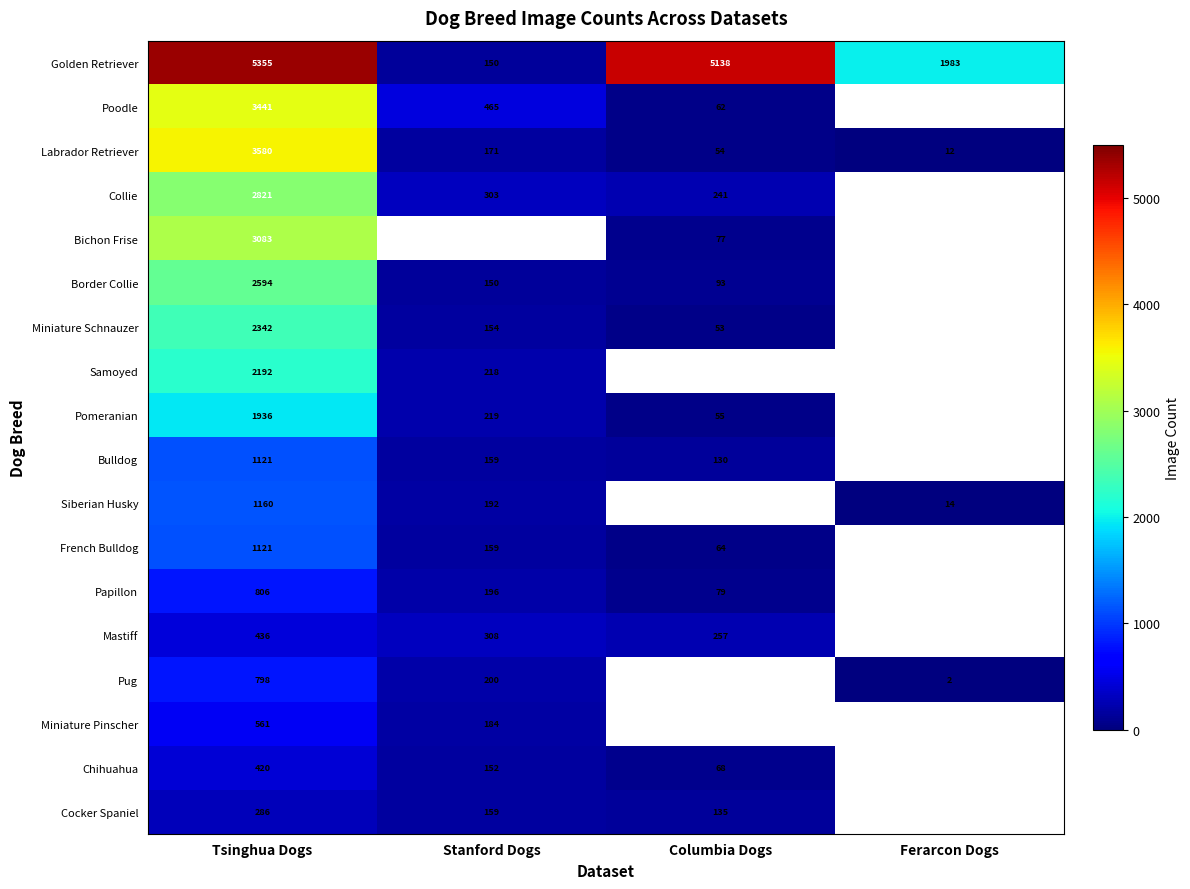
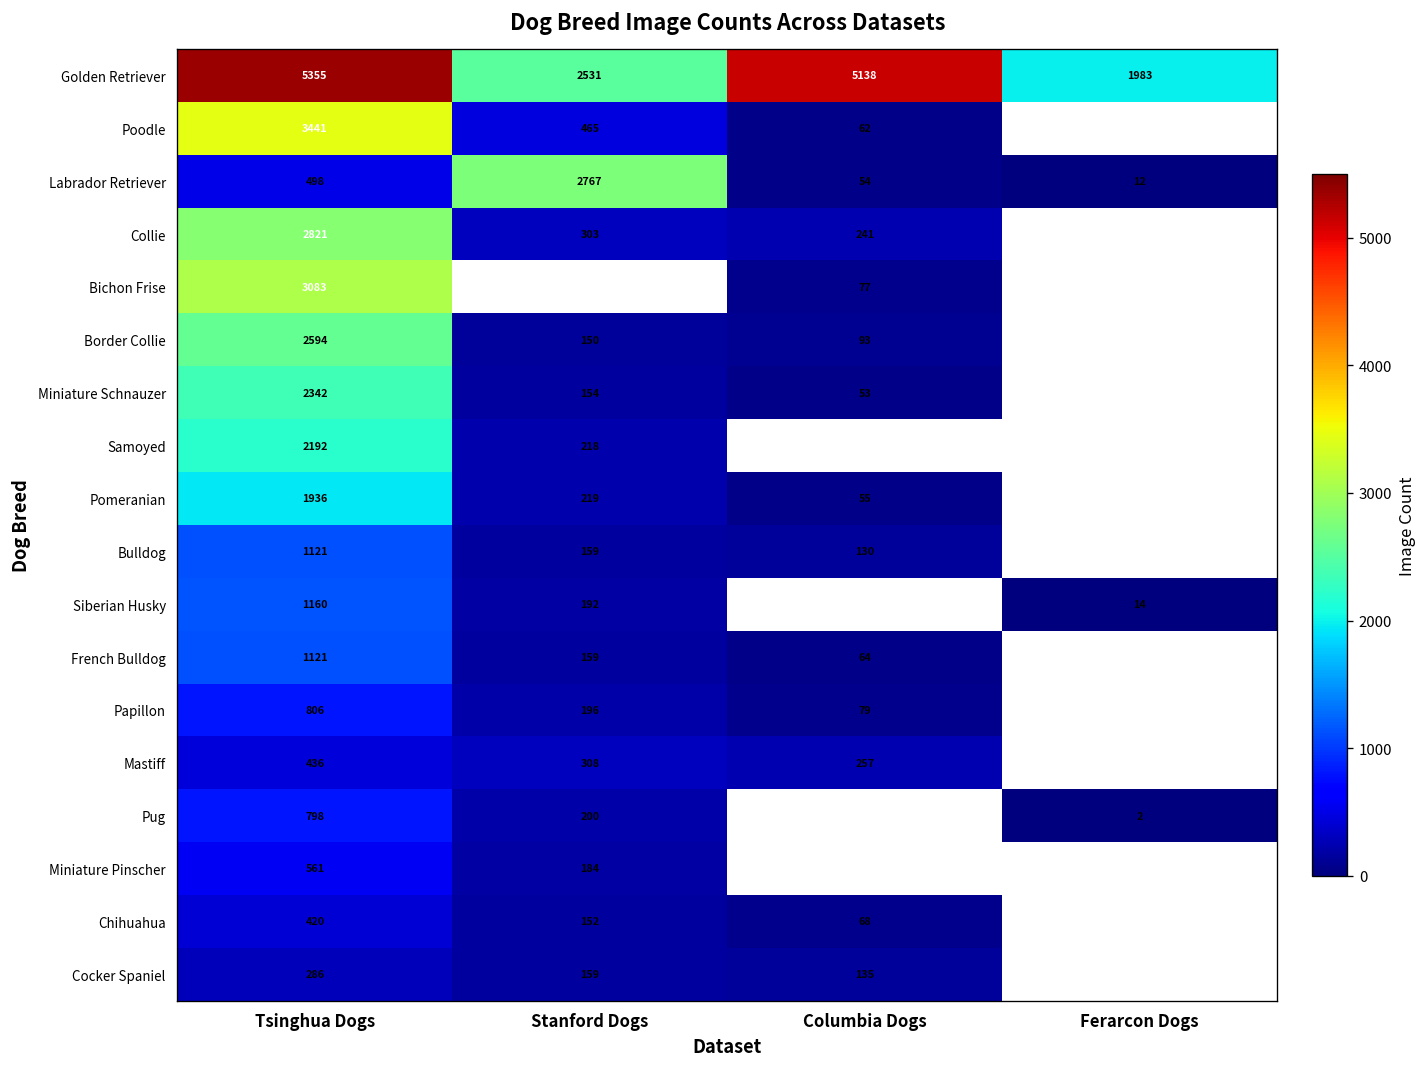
  {
    "Golden Retriever": {
      "Tsinghua Dogs": 5355,
-     "Stanford Dogs": 150,
+     "Stanford Dogs": 2531,
      "Columbia Dogs": 5138,
      "Ferarcon Dogs": 1983
    },
    "Poodle": {
      "Tsinghua Dogs": 3441,
      "Stanford Dogs": 465,
      "Columbia Dogs": 62
    },
    "Labrador Retriever": {
-     "Tsinghua Dogs": 3580,
-     "Stanford Dogs": 171,
+     "Tsinghua Dogs": 498,
+     "Stanford Dogs": 2767,
      "Columbia Dogs": 54,
      "Ferarcon Dogs": 12
    },
    "Collie": {
      "Tsinghua Dogs": 2821,
      "Stanford Dogs": 303,
      "Columbia Dogs": 241
    },
    "Bichon Frise": {
      "Tsinghua Dogs": 3083,
      "Columbia Dogs": 77
    },
    "Border Collie": {
      "Tsinghua Dogs": 2594,
      "Stanford Dogs": 150,
      "Columbia Dogs": 93
    },
    "Miniature Schnauzer": {
      "Tsinghua Dogs": 2342,
      "Stanford Dogs": 154,
      "Columbia Dogs": 53
    },
    "Samoyed": {
      "Tsinghua Dogs": 2192,
      "Stanford Dogs": 218
    },
    "Pomeranian": {
      "Tsinghua Dogs": 1936,
      "Stanford Dogs": 219,
      "Columbia Dogs": 55
    },
    "Bulldog": {
      "Tsinghua Dogs": 1121,
      "Stanford Dogs": 159,
      "Columbia Dogs": 130
    },
    "Siberian Husky": {
      "Tsinghua Dogs": 1160,
      "Stanford Dogs": 192,
      "Ferarcon Dogs": 14
    },
    "French Bulldog": {
      "Tsinghua Dogs": 1121,
      "Stanford Dogs": 159,
      "Columbia Dogs": 64
    },
    "Papillon": {
      "Tsinghua Dogs": 806,
      "Stanford Dogs": 196,
      "Columbia Dogs": 79
    },
    "Mastiff": {
      "Tsinghua Dogs": 436,
      "Stanford Dogs": 308,
      "Columbia Dogs": 257
    },
    "Pug": {
      "Tsinghua Dogs": 798,
      "Stanford Dogs": 200,
      "Ferarcon Dogs": 2
    },
    "Miniature Pinscher": {
      "Tsinghua Dogs": 561,
      "Stanford Dogs": 184
    },
    "Chihuahua": {
      "Tsinghua Dogs": 420,
      "Stanford Dogs": 152,
      "Columbia Dogs": 68
    },
    "Cocker Spaniel": {
      "Tsinghua Dogs": 286,
      "Stanford Dogs": 159,
      "Columbia Dogs": 135
    }
  }
